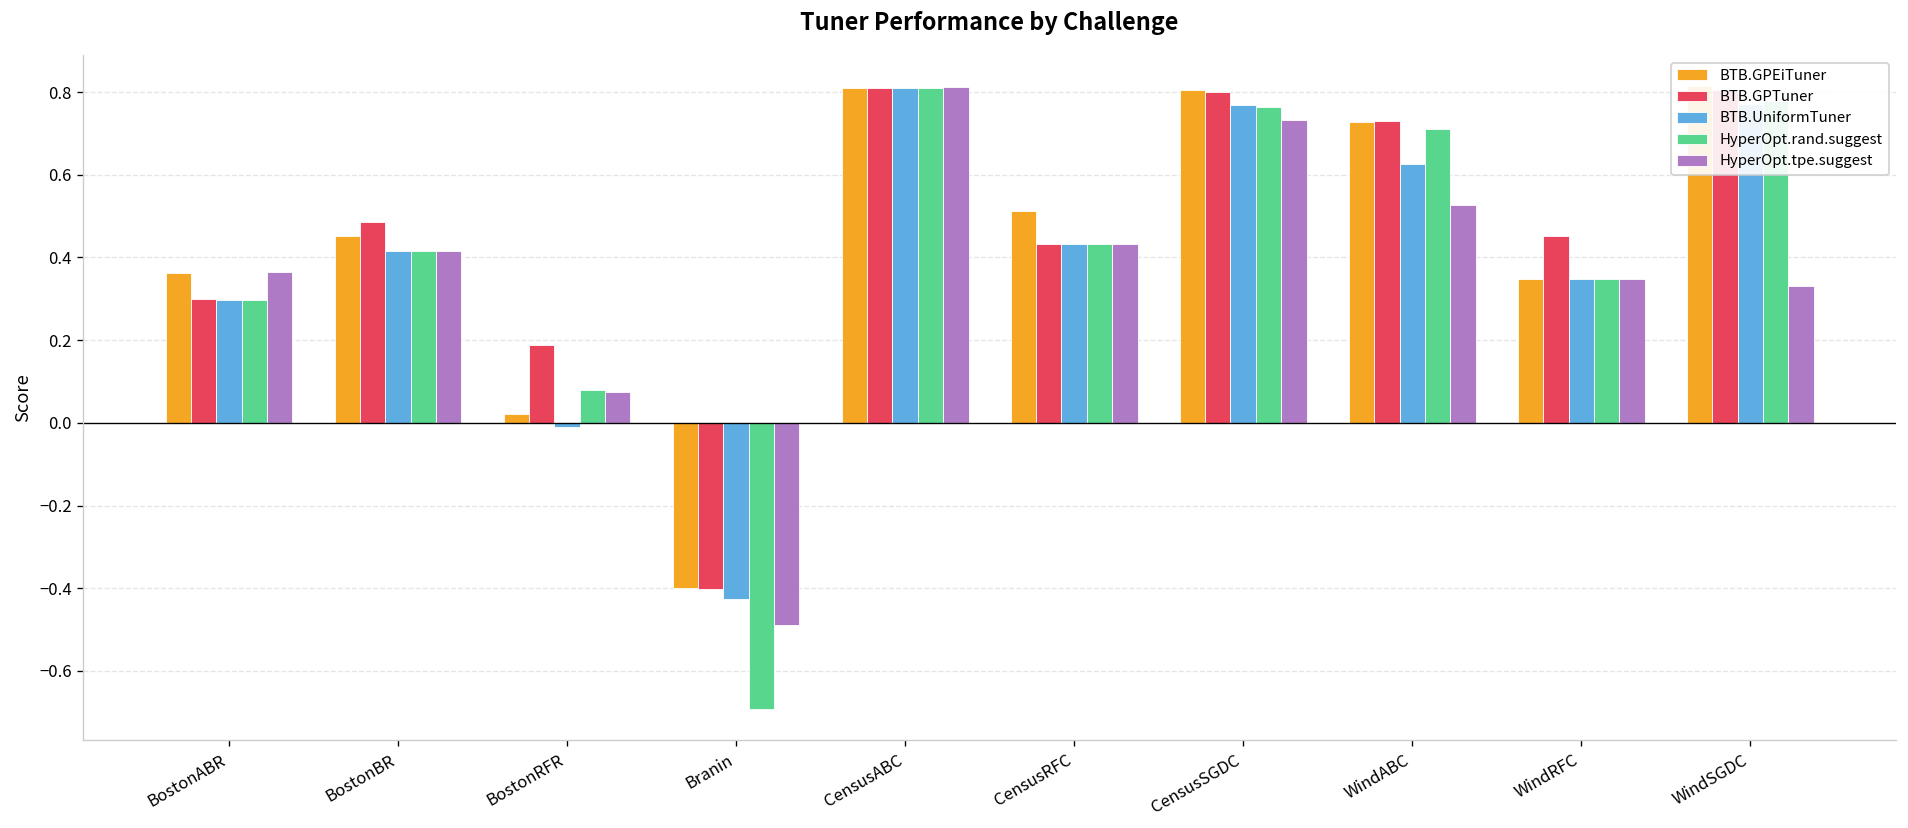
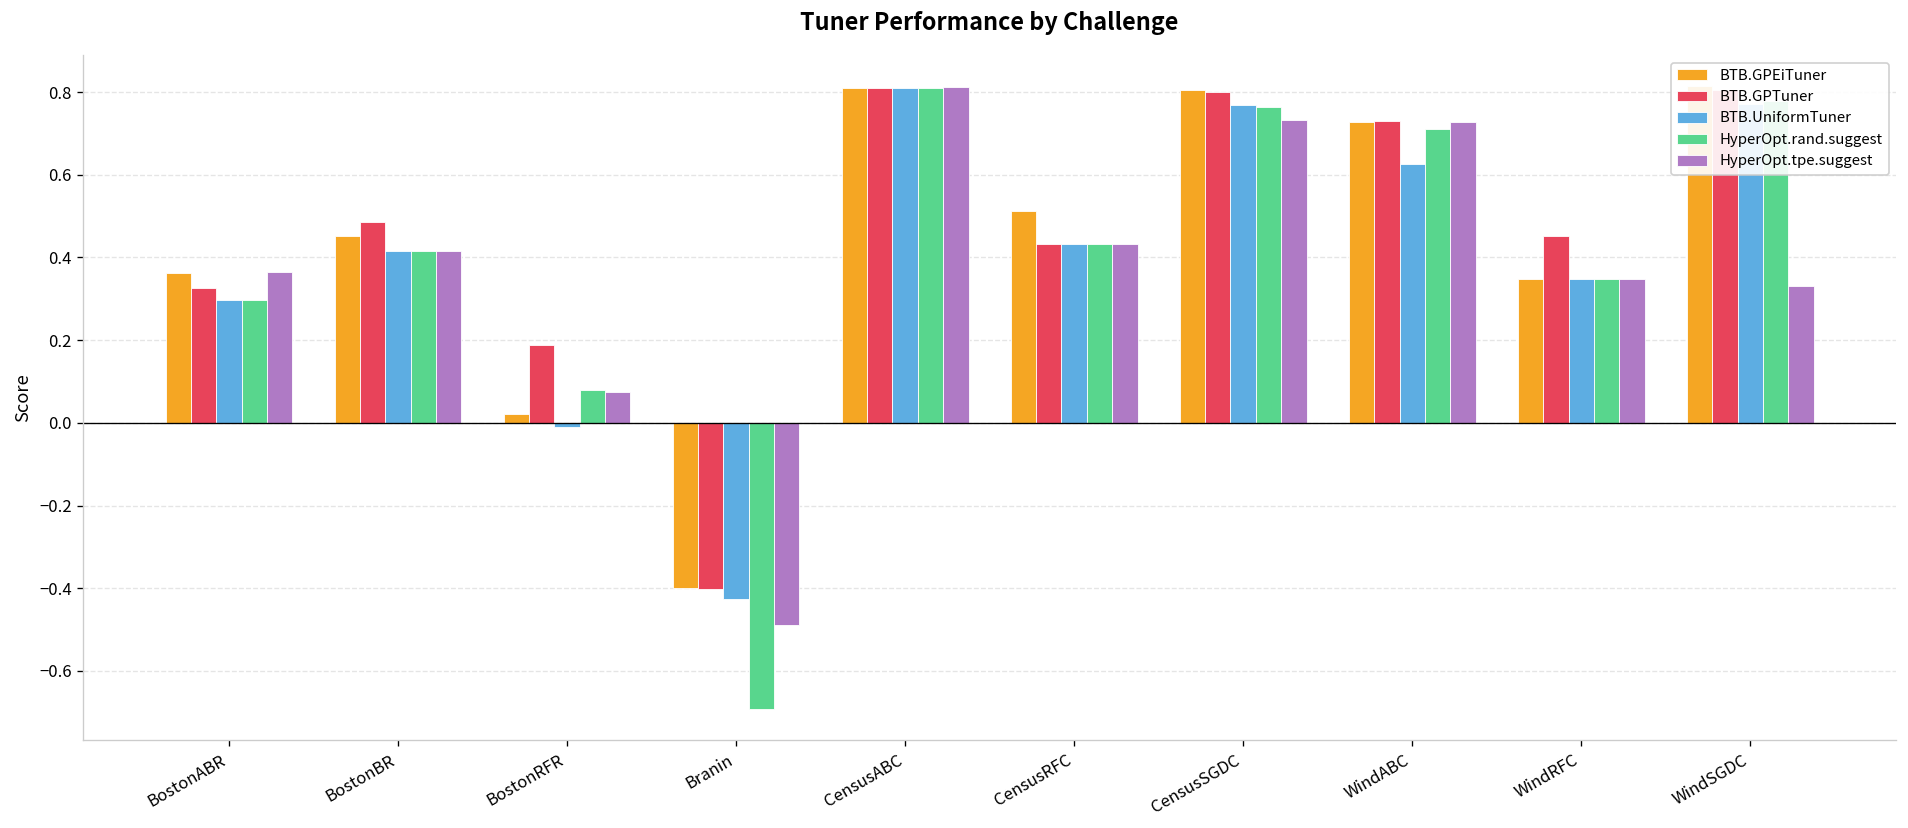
  {
    "BTB.GPEiTuner": {
      "BostonABR": 0.36,
      "BostonBR": 0.45,
      "BostonRFR": 0.02,
      "Branin": -0.40,
      "CensusABC": 0.81,
      "CensusRFC": 0.51,
      "CensusSGDC": 0.81,
      "WindABC": 0.73,
      "WindRFC": 0.35
    },
    "BTB.GPTuner": {
-     "BostonABR": 0.30,
+     "BostonABR": 0.33,
      "BostonBR": 0.49,
      "BostonRFR": 0.19,
      "Branin": -0.40,
      "CensusABC": 0.81,
      "CensusRFC": 0.43,
      "CensusSGDC": 0.80,
      "WindABC": 0.73,
      "WindRFC": 0.45
    },
    "BTB.UniformTuner": {
      "BostonABR": 0.30,
      "BostonBR": 0.41,
      "BostonRFR": -0.01,
      "Branin": -0.43,
      "CensusABC": 0.81,
      "CensusRFC": 0.43,
      "CensusSGDC": 0.77,
      "WindABC": 0.62,
      "WindRFC": 0.35
    },
    "HyperOpt.rand.suggest": {
      "BostonABR": 0.30,
      "BostonBR": 0.42,
      "BostonRFR": 0.08,
      "Branin": -0.69,
      "CensusABC": 0.81,
      "CensusRFC": 0.43,
      "CensusSGDC": 0.76,
      "WindABC": 0.71,
      "WindRFC": 0.35
    },
    "HyperOpt.tpe.suggest": {
      "BostonABR": 0.37,
      "BostonBR": 0.42,
      "BostonRFR": 0.08,
      "Branin": -0.49,
      "CensusABC": 0.81,
      "CensusRFC": 0.43,
      "CensusSGDC": 0.73,
-     "WindABC": 0.53,
+     "WindABC": 0.73,
      "WindRFC": 0.35,
      "WindSGDC": 0.33
    }
  }
